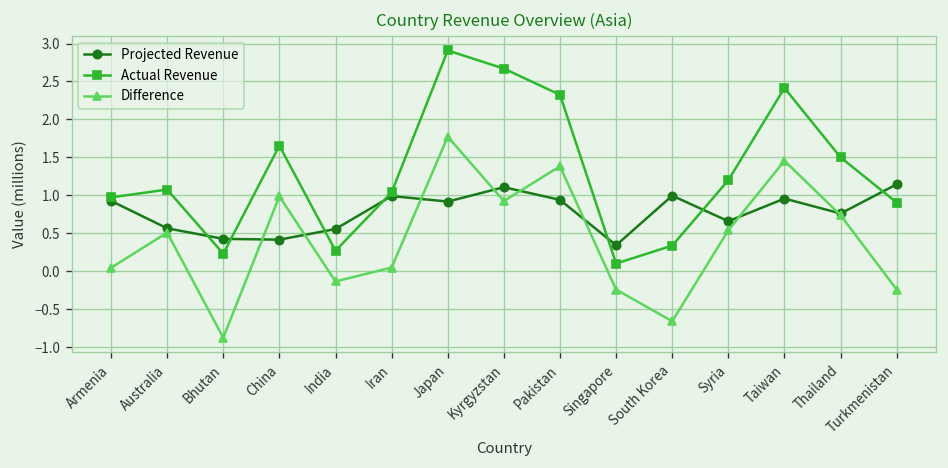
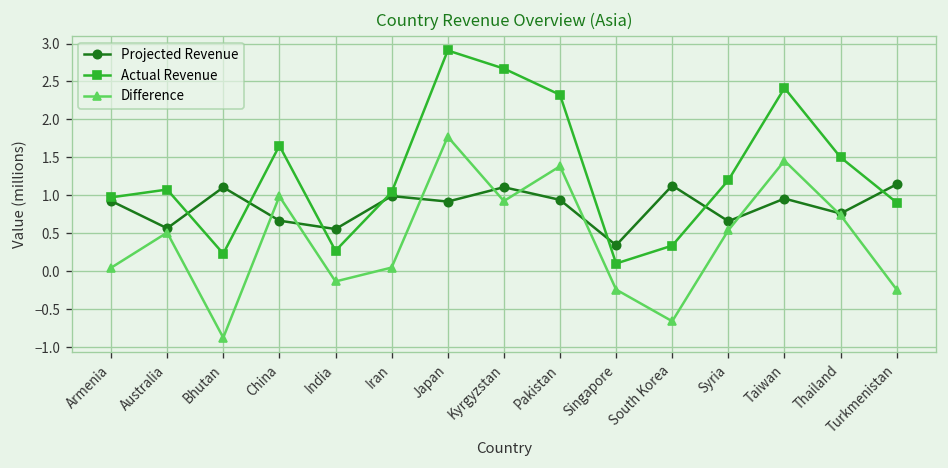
  {
    "Projected Revenue": {
      "Armenia": 0.9,
      "Australia": 0.6,
-     "Bhutan": 0.4,
-     "China": 0.4,
+     "Bhutan": 1.1,
+     "China": 0.7,
      "India": 0.6,
      "Iran": 1.0,
      "Japan": 0.9,
      "Kyrgyzstan": 1.1,
      "Pakistan": 0.9,
      "Singapore": 0.3,
-     "South Korea": 1.0,
+     "South Korea": 1.1,
      "Syria": 0.7,
      "Taiwan": 1.0,
      "Turkmenistan": 1.1
    },
    "Actual Revenue": {
      "Armenia": 1.0,
      "Australia": 1.1,
      "Bhutan": 0.2,
      "China": 1.7,
      "India": 0.3,
      "Iran": 1.0,
      "Japan": 2.9,
      "Kyrgyzstan": 2.7,
      "Pakistan": 2.3,
      "Singapore": 0.1,
      "South Korea": 0.3,
      "Syria": 1.2,
      "Taiwan": 2.4,
      "Thailand": 1.5,
      "Turkmenistan": 0.9
    },
    "Difference": {
      "Armenia": 0.0,
      "Australia": 0.5,
      "Bhutan": -0.9,
      "China": 1.0,
      "India": -0.1,
      "Iran": 0.0,
      "Japan": 1.8,
      "Kyrgyzstan": 0.9,
      "Pakistan": 1.4,
      "Singapore": -0.2,
      "South Korea": -0.7,
      "Syria": 0.5,
      "Taiwan": 1.5,
      "Turkmenistan": -0.2
    }
  }
